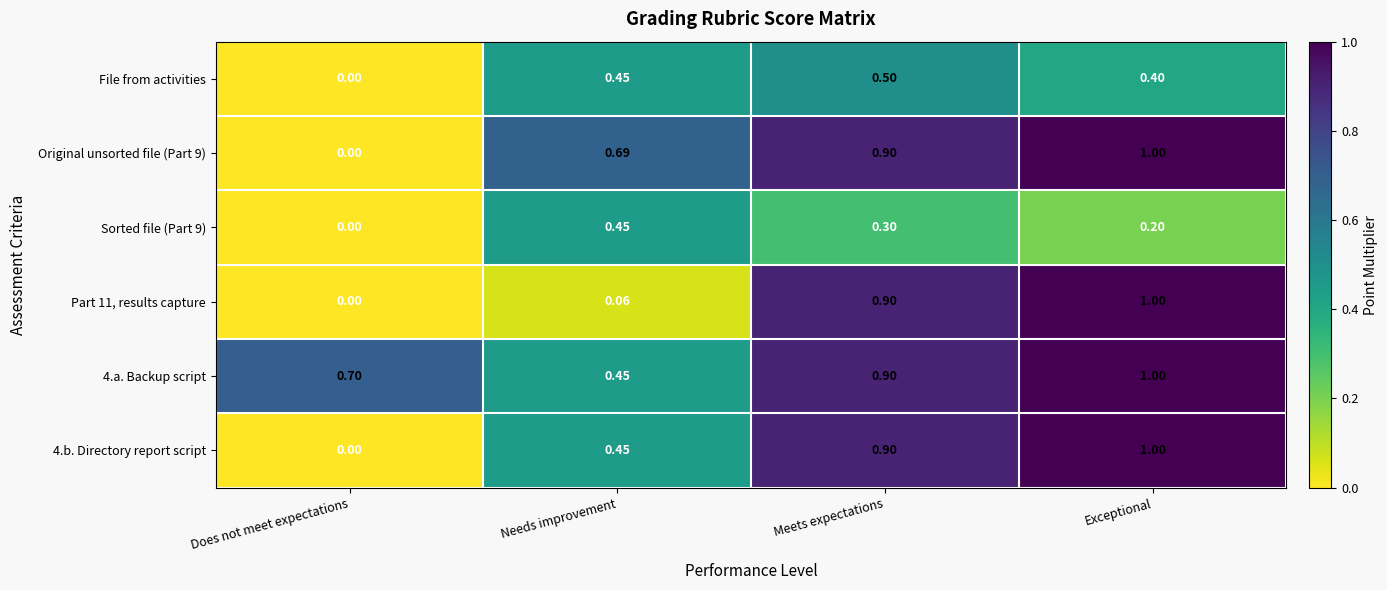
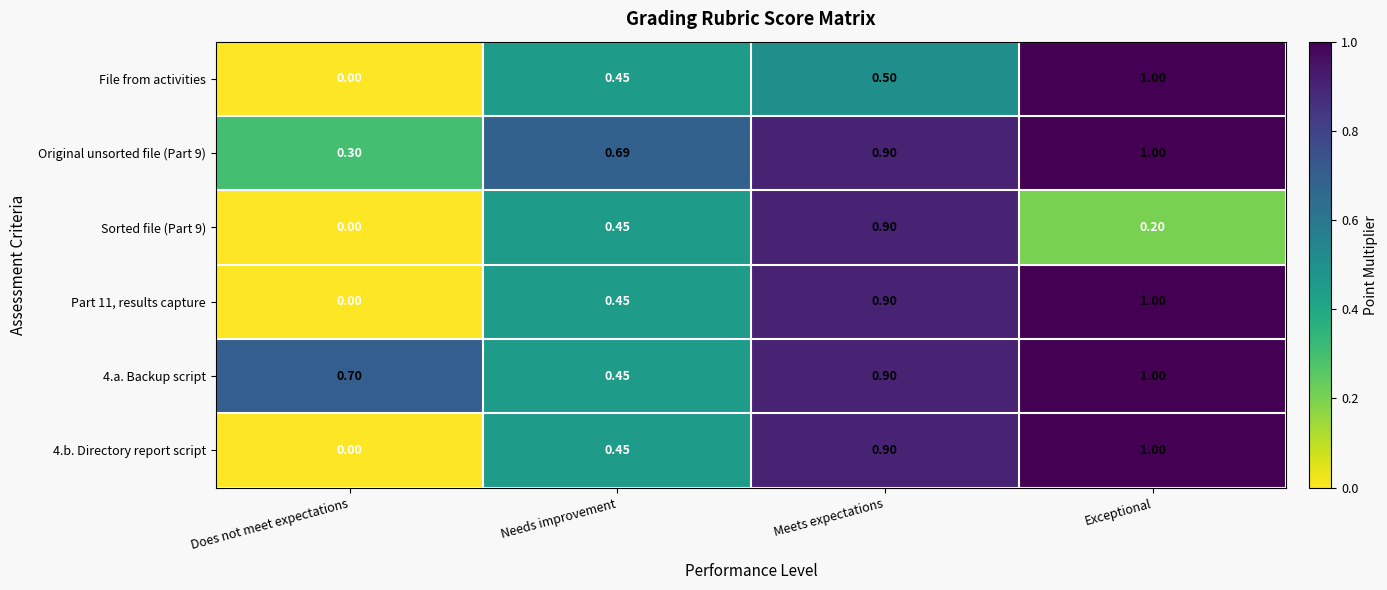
  {
    "File from activities": {
      "Does not meet expectations": 0.00,
      "Needs improvement": 0.45,
      "Meets expectations": 0.50,
-     "Exceptional": 0.40
+     "Exceptional": 1.00
    },
    "Original unsorted file (Part 9)": {
-     "Does not meet expectations": 0.00,
+     "Does not meet expectations": 0.30,
      "Needs improvement": 0.69,
      "Meets expectations": 0.90,
      "Exceptional": 1.00
    },
    "Sorted file (Part 9)": {
      "Does not meet expectations": 0.00,
      "Needs improvement": 0.45,
-     "Meets expectations": 0.30,
+     "Meets expectations": 0.90,
      "Exceptional": 0.20
    },
    "Part 11, results capture": {
      "Does not meet expectations": 0.00,
-     "Needs improvement": 0.06,
+     "Needs improvement": 0.45,
      "Meets expectations": 0.90,
      "Exceptional": 1.00
    },
    "4.a. Backup script": {
      "Does not meet expectations": 0.70,
      "Needs improvement": 0.45,
      "Meets expectations": 0.90,
      "Exceptional": 1.00
    },
    "4.b. Directory report script": {
      "Does not meet expectations": 0.00,
      "Needs improvement": 0.45,
      "Meets expectations": 0.90,
      "Exceptional": 1.00
    }
  }
